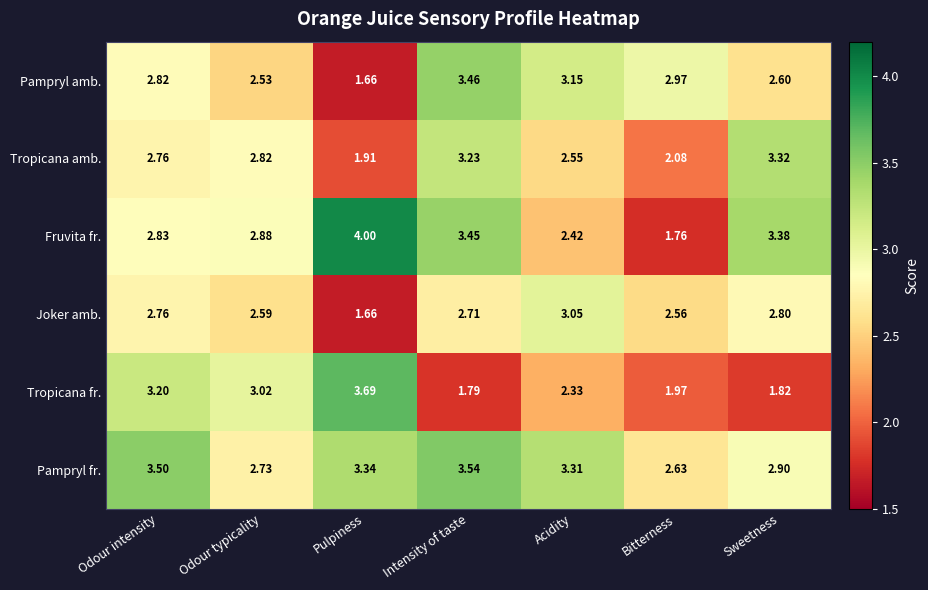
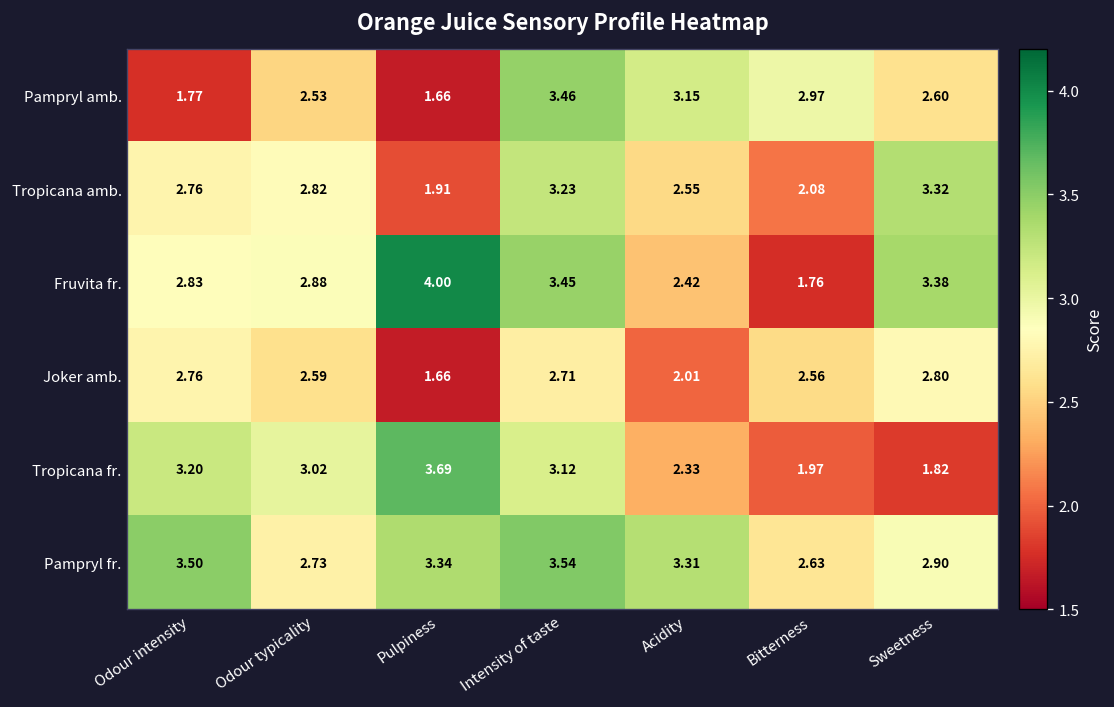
  {
    "Pampryl amb.": {
-     "Odour intensity": 2.82,
+     "Odour intensity": 1.77,
      "Odour typicality": 2.53,
      "Pulpiness": 1.66,
      "Intensity of taste": 3.46,
      "Acidity": 3.15,
      "Bitterness": 2.97,
      "Sweetness": 2.60
    },
    "Tropicana amb.": {
      "Odour intensity": 2.76,
      "Odour typicality": 2.82,
      "Pulpiness": 1.91,
      "Intensity of taste": 3.23,
      "Acidity": 2.55,
      "Bitterness": 2.08,
      "Sweetness": 3.32
    },
    "Fruvita fr.": {
      "Odour intensity": 2.83,
      "Odour typicality": 2.88,
      "Pulpiness": 4.00,
      "Intensity of taste": 3.45,
      "Acidity": 2.42,
      "Bitterness": 1.76,
      "Sweetness": 3.38
    },
    "Joker amb.": {
      "Odour intensity": 2.76,
      "Odour typicality": 2.59,
      "Pulpiness": 1.66,
      "Intensity of taste": 2.71,
-     "Acidity": 3.05,
+     "Acidity": 2.01,
      "Bitterness": 2.56,
      "Sweetness": 2.80
    },
    "Tropicana fr.": {
      "Odour intensity": 3.20,
      "Odour typicality": 3.02,
      "Pulpiness": 3.69,
-     "Intensity of taste": 1.79,
+     "Intensity of taste": 3.12,
      "Acidity": 2.33,
      "Bitterness": 1.97,
      "Sweetness": 1.82
    },
    "Pampryl fr.": {
      "Odour intensity": 3.50,
      "Odour typicality": 2.73,
      "Pulpiness": 3.34,
      "Intensity of taste": 3.54,
      "Acidity": 3.31,
      "Bitterness": 2.63,
      "Sweetness": 2.90
    }
  }
